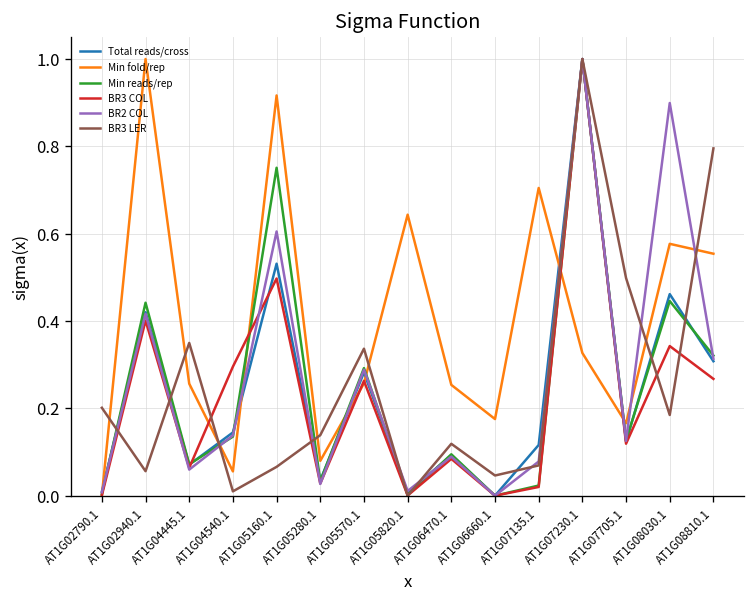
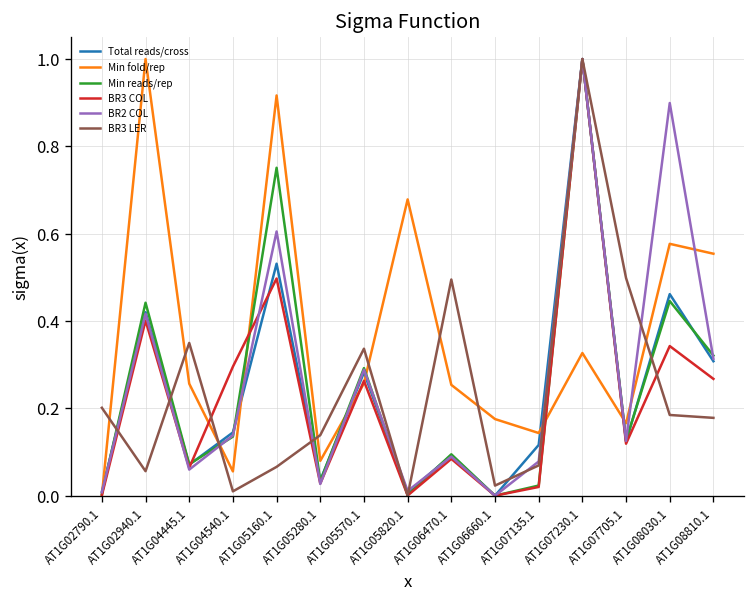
  {
    "Total reads/cross": {
      "AT1G05160.1": 0.53,
      "AT1G07135.1": 0.12,
      "AT1G08030.1": 0.46
    },
    "Min fold/rep": {
      "AT1G02940.1": 1.00,
      "AT1G04445.1": 0.26,
      "AT1G04540.1": 0.06,
      "AT1G05160.1": 0.92,
      "AT1G05280.1": 0.08,
-     "AT1G05820.1": 0.64,
+     "AT1G05820.1": 0.68,
      "AT1G06470.1": 0.25,
      "AT1G06660.1": 0.18,
-     "AT1G07135.1": 0.70,
+     "AT1G07135.1": 0.14,
      "AT1G07230.1": 0.33,
      "AT1G07705.1": 0.17,
      "AT1G08030.1": 0.58,
      "AT1G08810.1": 0.55
    },
    "Min reads/rep": {
      "AT1G02940.1": 0.44,
      "AT1G05160.1": 0.75,
      "AT1G08030.1": 0.45,
      "AT1G08810.1": 0.32
    },
    "BR3 COL": {
      "AT1G02940.1": 0.40,
      "AT1G04540.1": 0.30,
      "AT1G05160.1": 0.50,
      "AT1G08030.1": 0.34,
      "AT1G08810.1": 0.27
    },
    "BR2 COL": {
      "AT1G05160.1": 0.61,
      "AT1G07135.1": 0.08,
      "AT1G08030.1": 0.90
    },
    "BR3 LER": {
      "AT1G02790.1": 0.20,
      "AT1G02940.1": 0.06,
      "AT1G04445.1": 0.35,
      "AT1G04540.1": 0.01,
      "AT1G05160.1": 0.07,
      "AT1G05280.1": 0.14,
      "AT1G05570.1": 0.34,
-     "AT1G06470.1": 0.12,
-     "AT1G06660.1": 0.05,
+     "AT1G06470.1": 0.50,
+     "AT1G06660.1": 0.02,
      "AT1G07135.1": 0.07,
      "AT1G07705.1": 0.50,
      "AT1G08030.1": 0.18,
-     "AT1G08810.1": 0.80
+     "AT1G08810.1": 0.18
    }
  }
